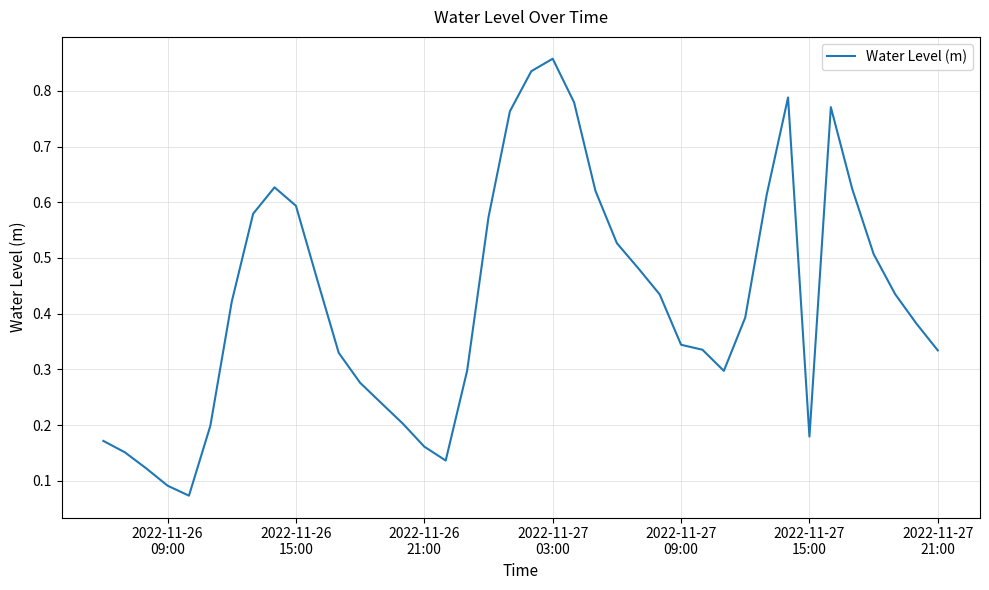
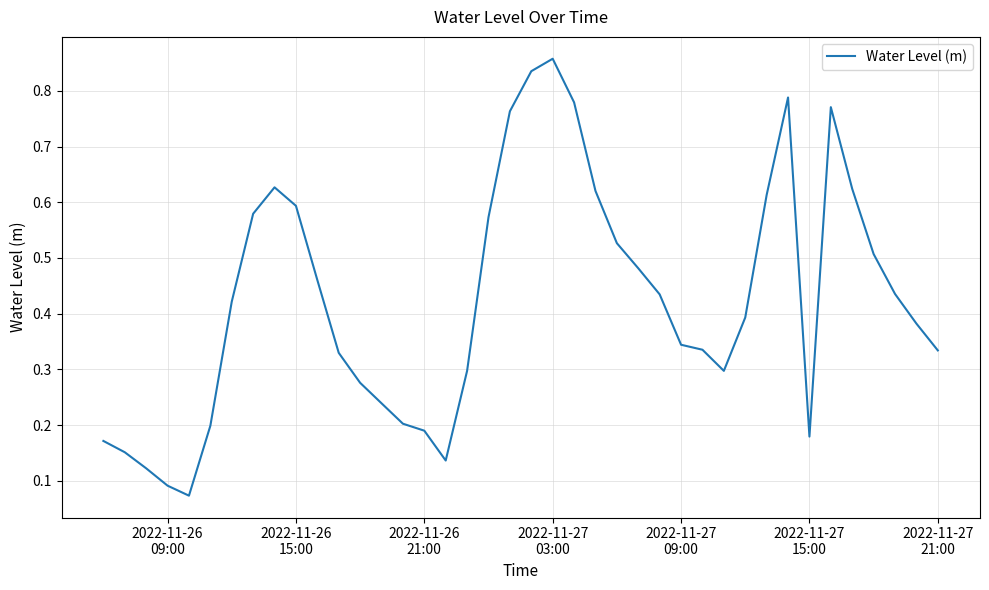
  {
    "2022-11-26 09:00": 0.09,
    "2022-11-26 15:00": 0.59,
-   "2022-11-26 21:00": 0.16,
+   "2022-11-26 21:00": 0.19,
    "2022-11-27 03:00": 0.86,
    "2022-11-27 09:00": 0.34,
    "2022-11-27 15:00": 0.18,
    "2022-11-27 21:00": 0.33
  }
